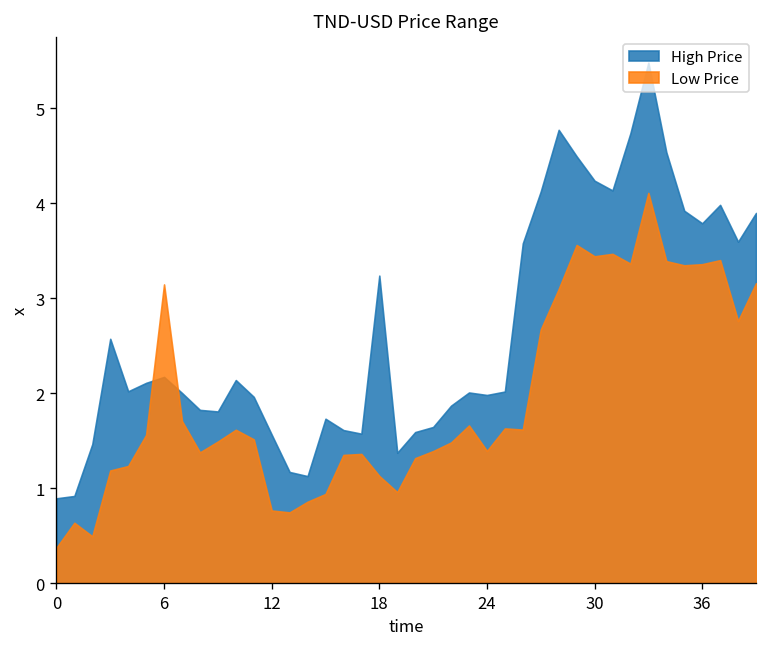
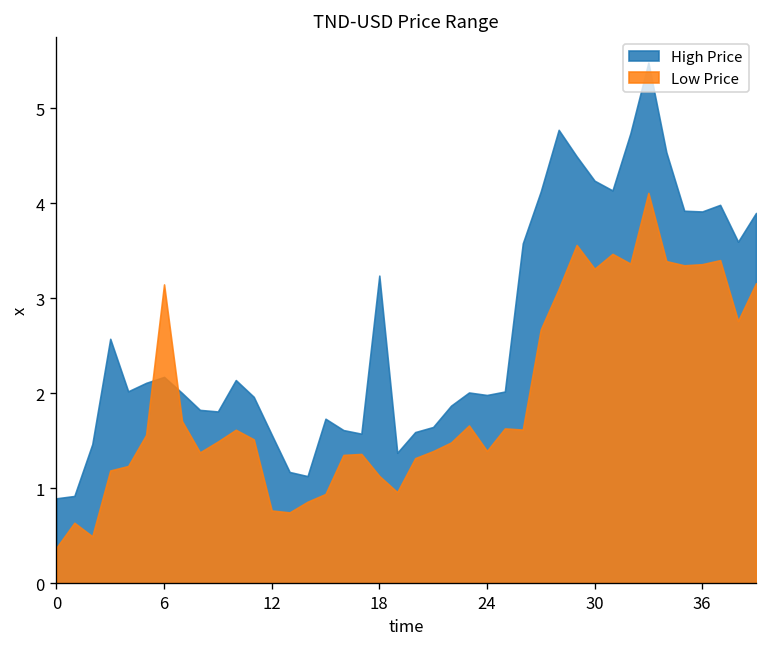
  {
    "High Price": {
      "0": 0.9,
      "6": 2.2,
      "12": 1.6,
      "18": 3.2,
      "24": 2.0,
      "30": 4.2,
-     "36": 3.8
+     "36": 3.9
    },
    "Low Price": {
      "0": 0.4,
      "6": 3.1,
      "12": 0.8,
      "18": 1.1,
      "24": 1.4,
-     "30": 3.4,
+     "30": 3.3,
      "36": 3.4
    }
  }
